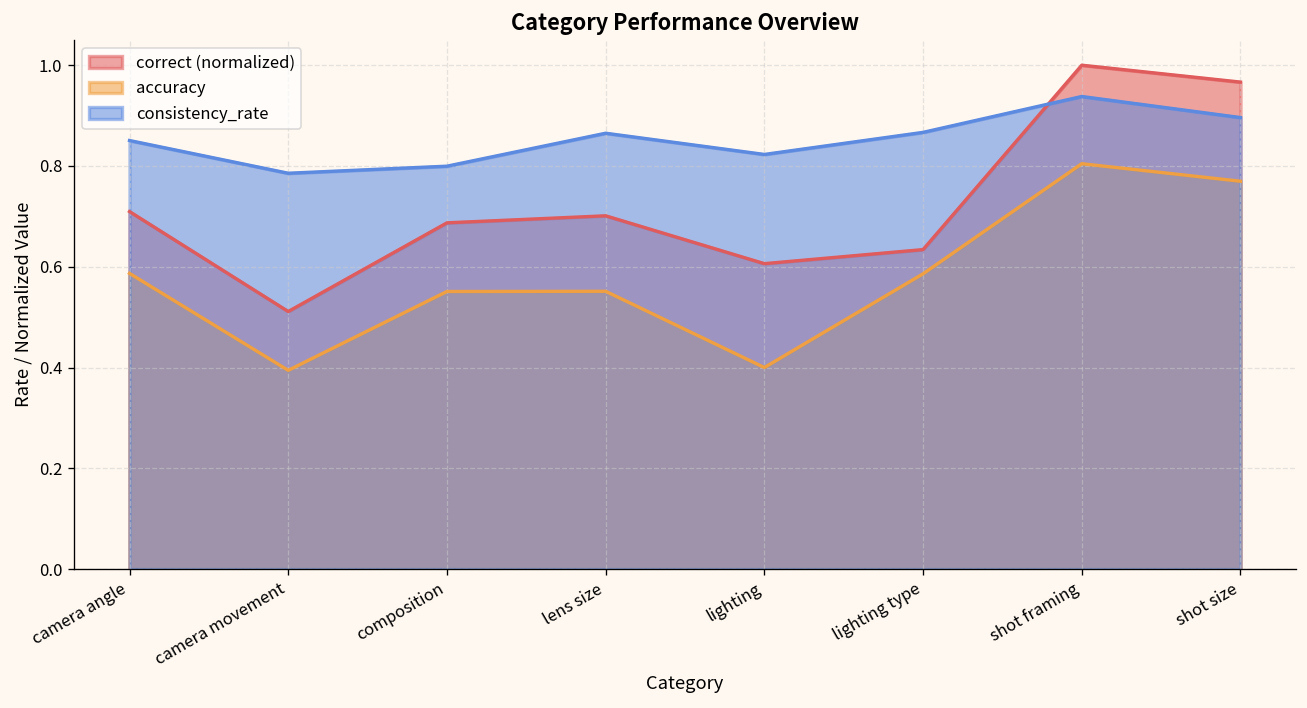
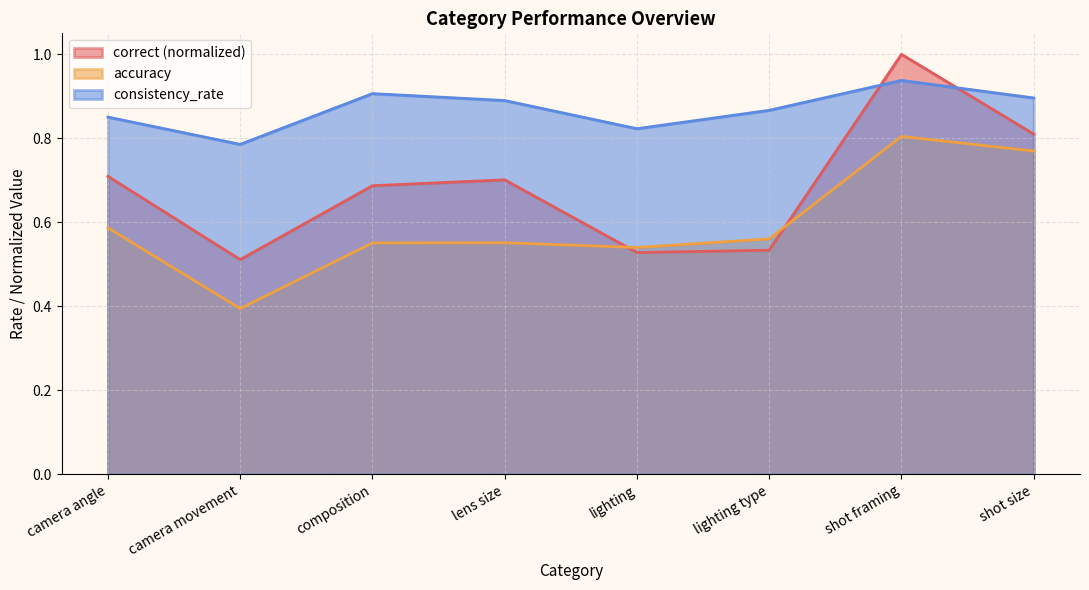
  {
    "correct (normalized)": {
      "camera angle": 0.71,
      "camera movement": 0.51,
      "composition": 0.69,
      "lens size": 0.70,
-     "lighting": 0.61,
-     "lighting type": 0.63,
+     "lighting": 0.53,
+     "lighting type": 0.53,
      "shot framing": 1.00,
-     "shot size": 0.97
+     "shot size": 0.81
    },
    "accuracy": {
      "camera angle": 0.59,
      "camera movement": 0.39,
      "composition": 0.55,
      "lens size": 0.55,
-     "lighting": 0.40,
-     "lighting type": 0.59,
+     "lighting": 0.54,
+     "lighting type": 0.56,
      "shot framing": 0.80,
      "shot size": 0.77
    },
    "consistency_rate": {
      "camera angle": 0.85,
      "camera movement": 0.79,
-     "composition": 0.80,
-     "lens size": 0.87,
+     "composition": 0.91,
+     "lens size": 0.89,
      "lighting": 0.82,
      "lighting type": 0.87,
      "shot framing": 0.94,
      "shot size": 0.90
    }
  }
